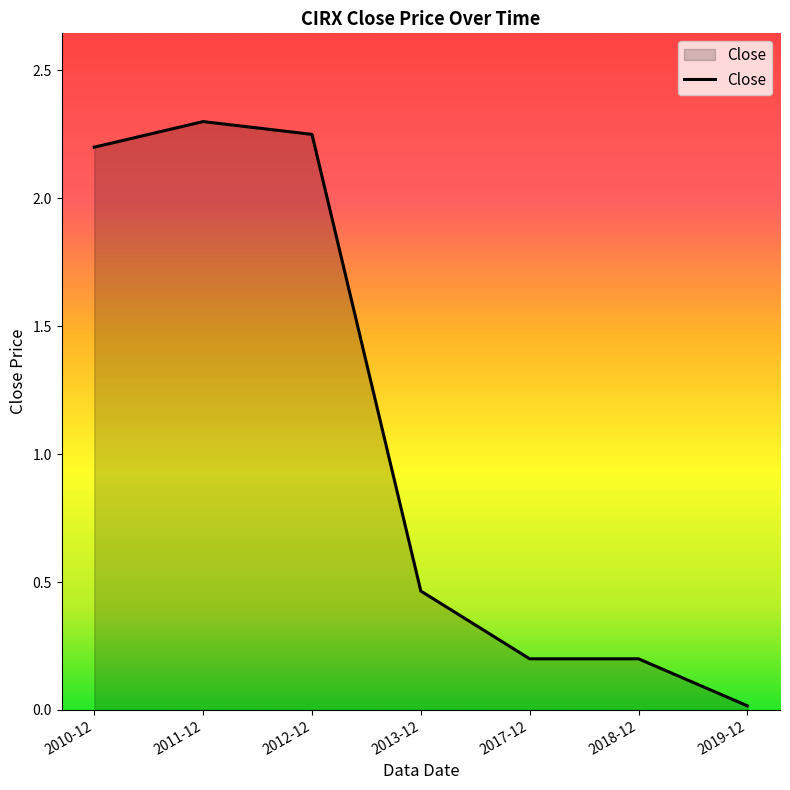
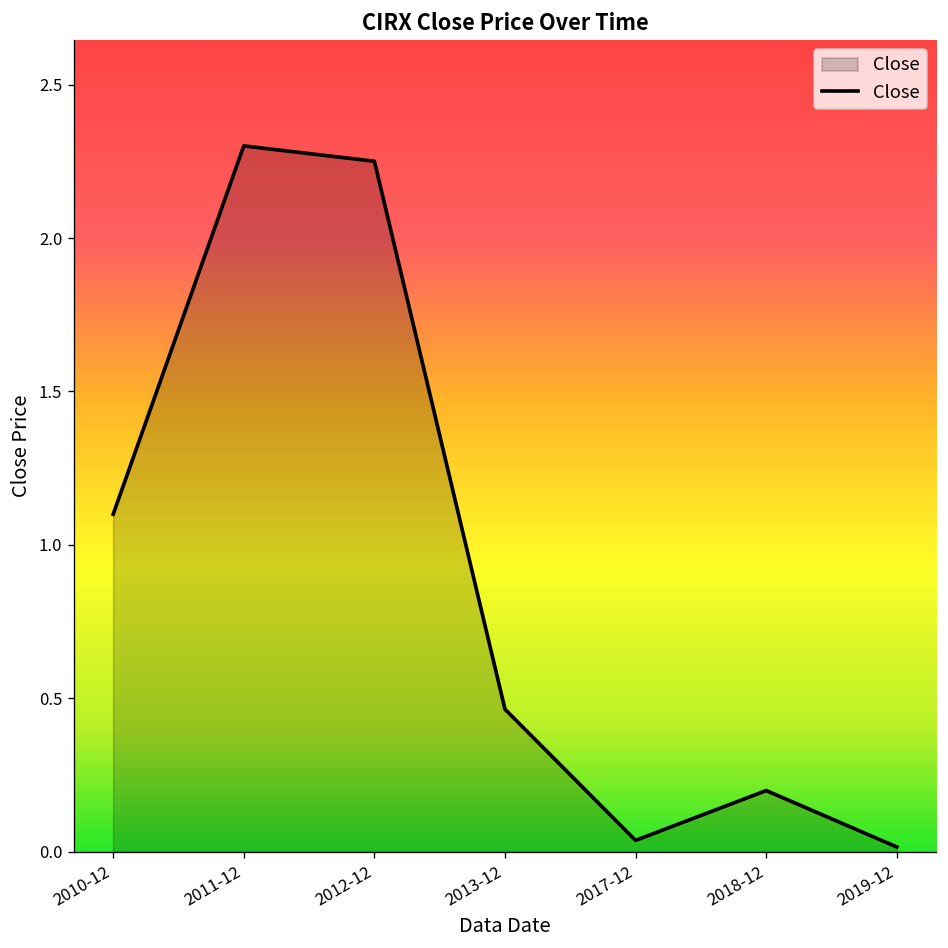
  {
-   "2010-12": 2.2,
+   "2010-12": 1.1,
    "2011-12": 2.30,
    "2012-12": 2.25,
    "2013-12": 0.46,
-   "2017-12": 0.20,
+   "2017-12": 0.04,
    "2018-12": 0.20,
    "2019-12": 0.02
  }
